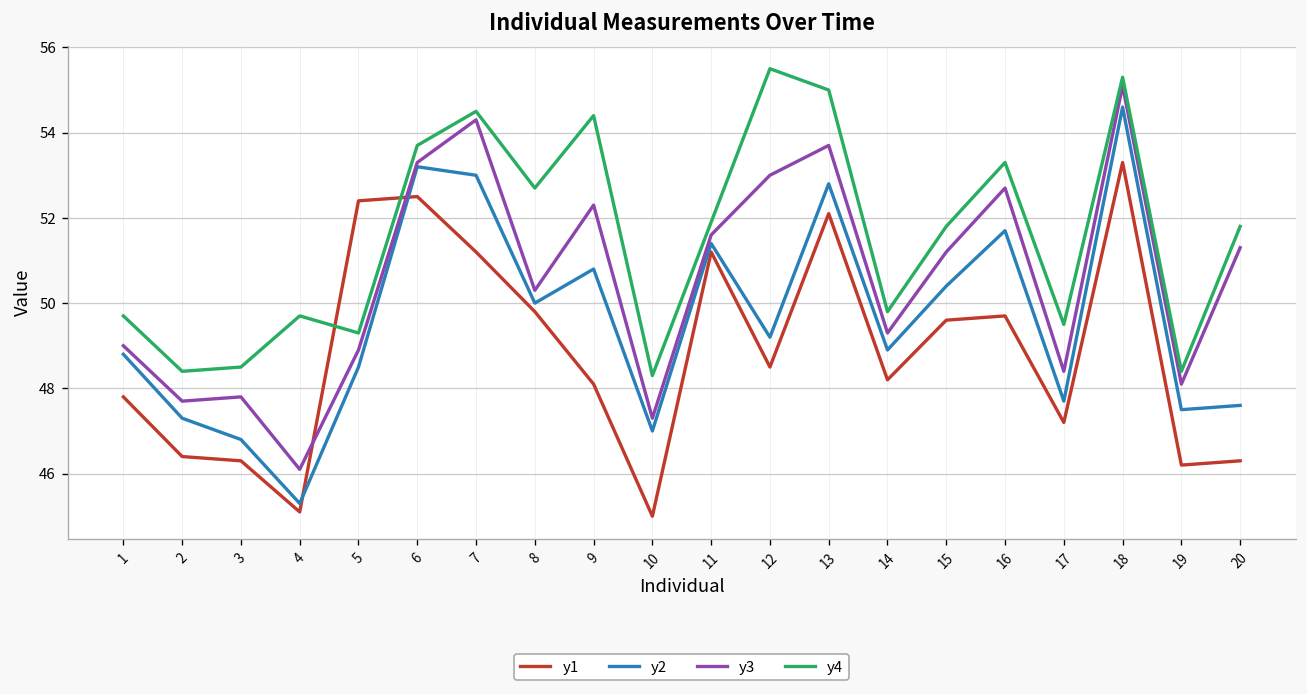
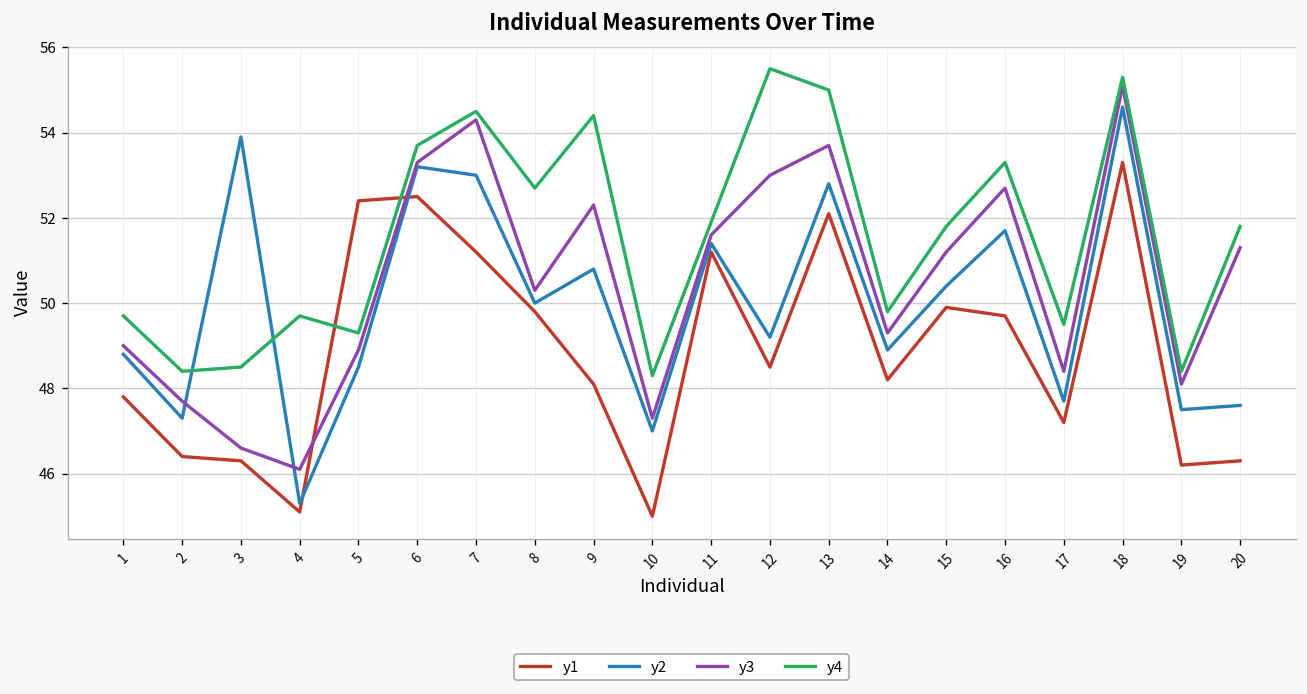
  {
    "y1": {
      "1": 47.8,
      "2": 46.4,
      "3": 46.3,
      "4": 45.1,
      "5": 52.4,
      "6": 52.5,
      "7": 51.2,
      "8": 49.8,
      "9": 48.1,
      "10": 45.0,
      "11": 51.2,
      "12": 48.5,
      "13": 52.1,
      "14": 48.2,
-     "15": 49.6,
+     "15": 49.9,
      "16": 49.7,
      "17": 47.2,
      "18": 53.3,
      "19": 46.2,
      "20": 46.3
    },
    "y2": {
      "1": 48.8,
      "2": 47.3,
-     "3": 46.8,
+     "3": 53.9,
      "4": 45.3,
      "5": 48.5,
      "6": 53.2,
      "7": 53.0,
      "8": 50.0,
      "9": 50.8,
      "10": 47.0,
      "11": 51.4,
      "12": 49.2,
      "13": 52.8,
      "14": 48.9,
      "15": 50.4,
      "16": 51.7,
      "17": 47.7,
      "18": 54.6,
      "19": 47.5,
      "20": 47.6
    },
    "y3": {
      "1": 49.0,
      "2": 47.7,
-     "3": 47.8,
+     "3": 46.6,
      "4": 46.1,
      "5": 48.9,
      "6": 53.3,
      "7": 54.3,
      "8": 50.3,
      "9": 52.3,
      "10": 47.3,
      "11": 51.6,
      "12": 53.0,
      "13": 53.7,
      "14": 49.3,
      "15": 51.2,
      "16": 52.7,
      "17": 48.4,
      "18": 55.1,
      "19": 48.1,
      "20": 51.3
    },
    "y4": {
      "1": 49.7,
      "2": 48.4,
      "3": 48.5,
      "4": 49.7,
      "5": 49.3,
      "6": 53.7,
      "7": 54.5,
      "8": 52.7,
      "9": 54.4,
      "10": 48.3,
      "11": 51.9,
      "12": 55.5,
      "13": 55.0,
      "14": 49.8,
      "15": 51.8,
      "16": 53.3,
      "17": 49.5,
      "18": 55.3,
      "19": 48.4,
      "20": 51.8
    }
  }
